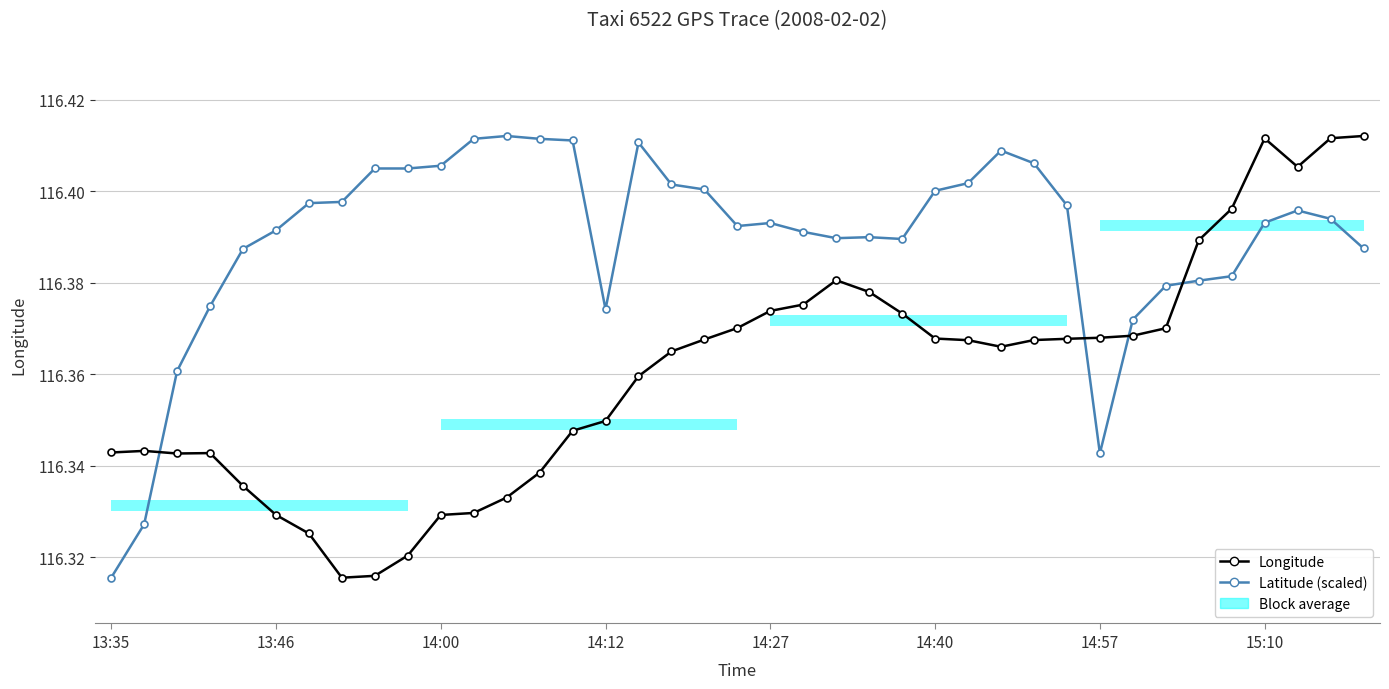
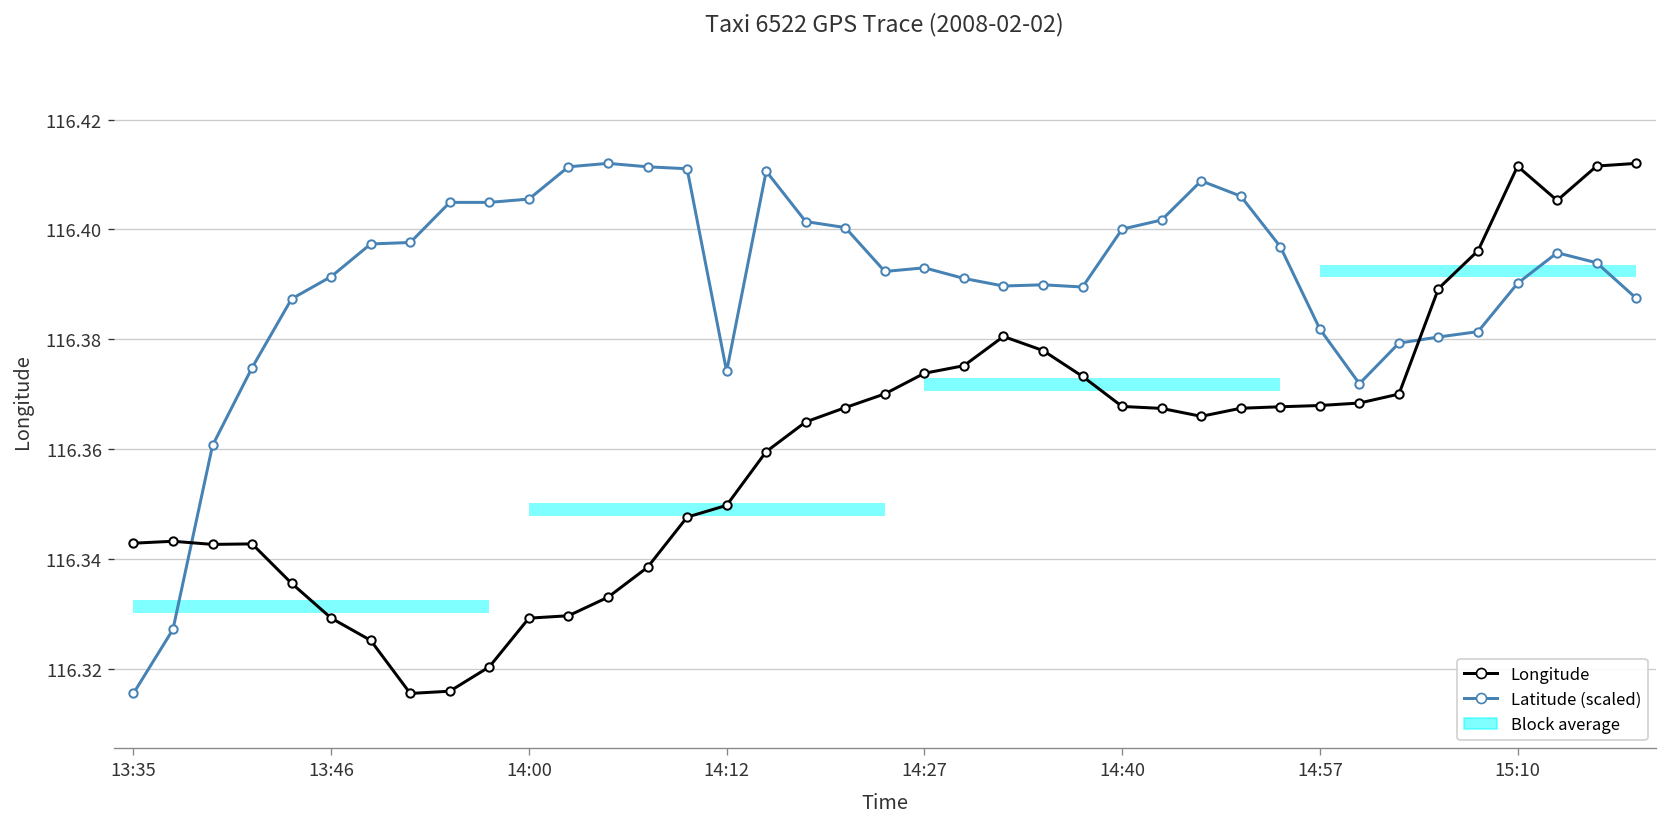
  {
    "Longitude": {
      "13:35": 116.343,
      "13:46": 116.329,
      "14:00": 116.329,
      "14:12": 116.350,
      "14:27": 116.374,
      "14:40": 116.368,
      "14:57": 116.368,
      "15:10": 116.412
    },
    "Latitude (scaled)": {
      "13:35": 116.316,
      "13:46": 116.391,
      "14:00": 116.406,
      "14:12": 116.374,
      "14:27": 116.393,
      "14:40": 116.400,
-     "14:57": 116.343,
-     "15:10": 116.393
+     "14:57": 116.382,
+     "15:10": 116.390
    }
  }
